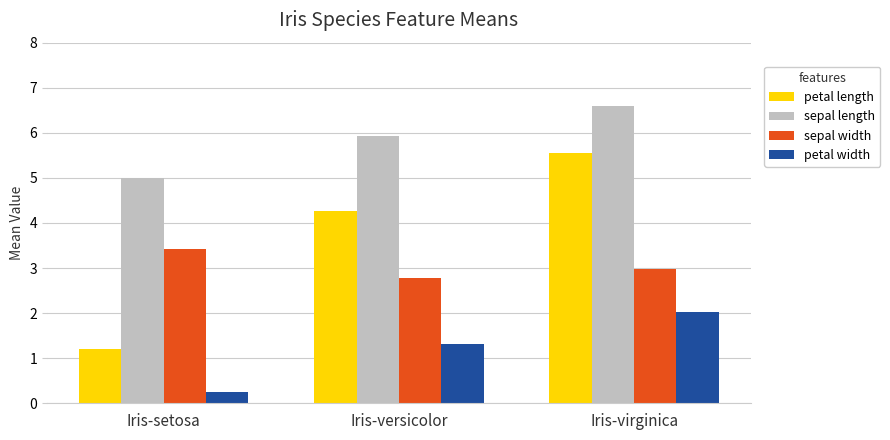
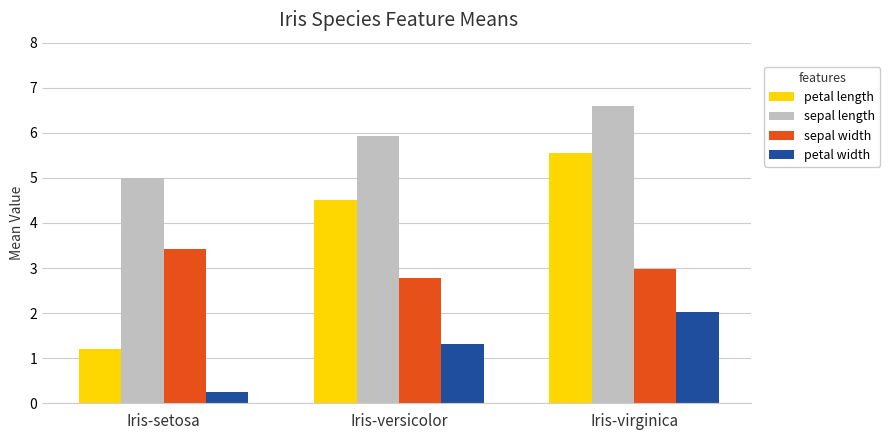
  {
    "petal length": {
      "Iris-setosa": 1.2,
-     "Iris-versicolor": 4.3,
+     "Iris-versicolor": 4.5,
      "Iris-virginica": 5.6
    },
    "sepal length": {
      "Iris-setosa": 5.0,
      "Iris-versicolor": 5.9,
      "Iris-virginica": 6.6
    },
    "sepal width": {
      "Iris-setosa": 3.4,
      "Iris-versicolor": 2.8,
      "Iris-virginica": 3.0
    },
    "petal width": {
      "Iris-setosa": 0.2,
      "Iris-versicolor": 1.3,
      "Iris-virginica": 2.0
    }
  }
